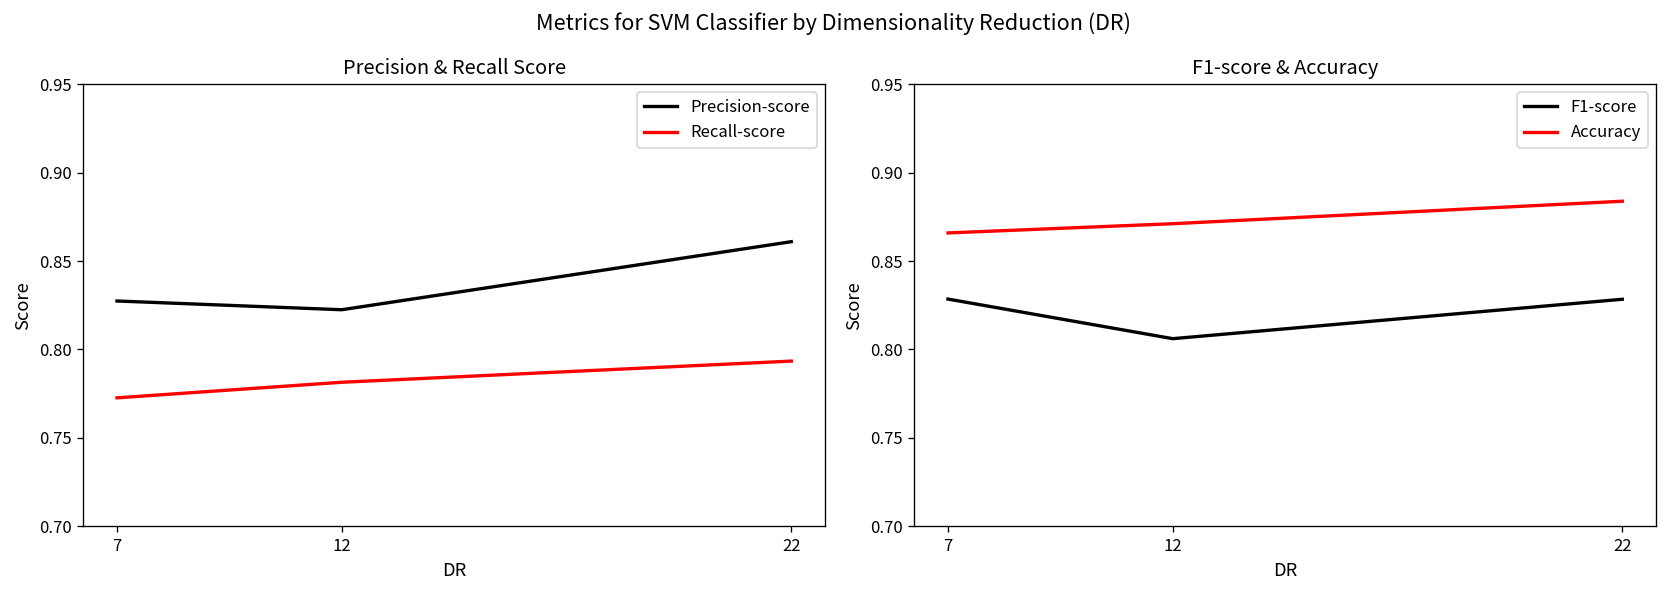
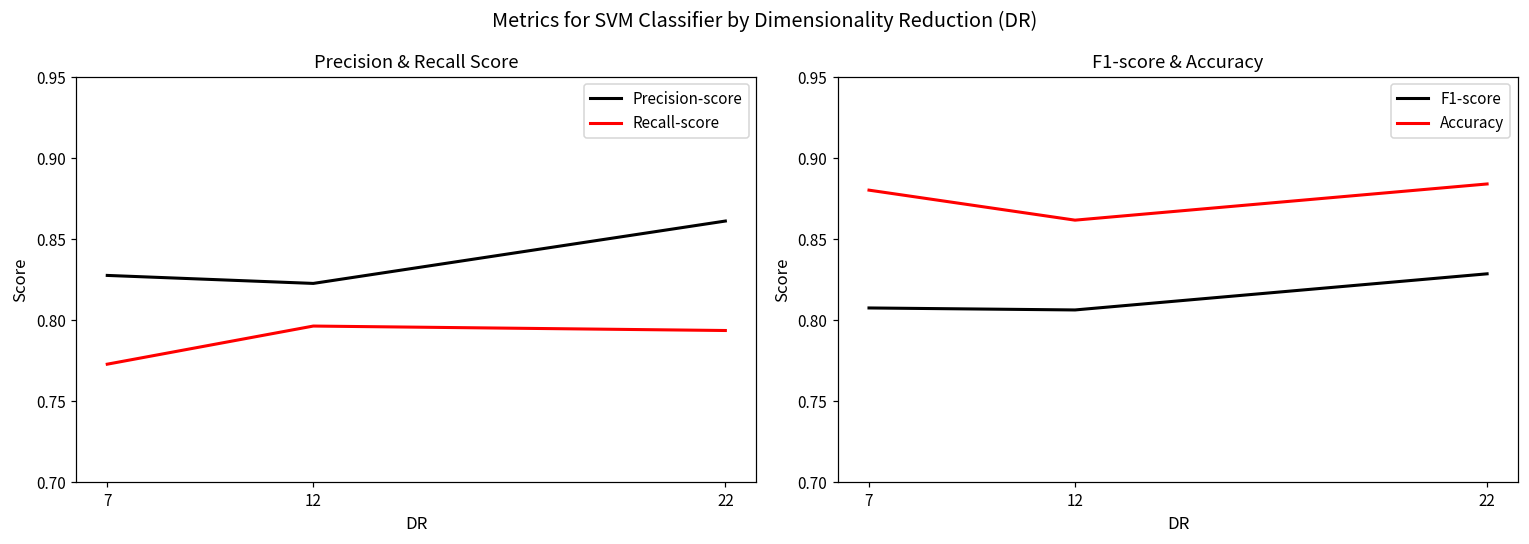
  {
    "Precision & Recall Score": {
      "Precision-score": {
        "7": 0.827,
        "12": 0.822,
        "22": 0.861
      },
      "Recall-score": {
        "7": 0.773,
-       "12": 0.781,
+       "12": 0.796,
        "22": 0.793
      }
    },
    "F1-score & Accuracy": {
      "F1-score": {
-       "7": 0.828,
+       "7": 0.807,
        "12": 0.806,
        "22": 0.828
      },
      "Accuracy": {
-       "7": 0.866,
-       "12": 0.871,
+       "7": 0.880,
+       "12": 0.861,
        "22": 0.884
      }
    }
  }
